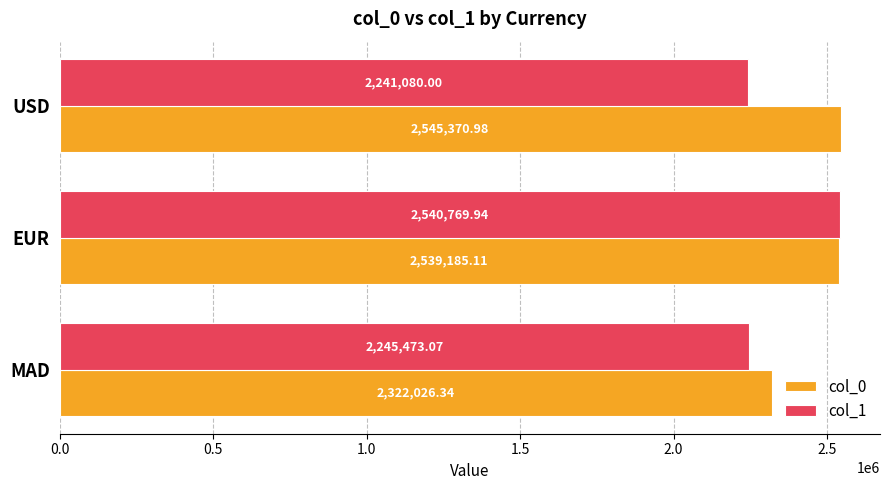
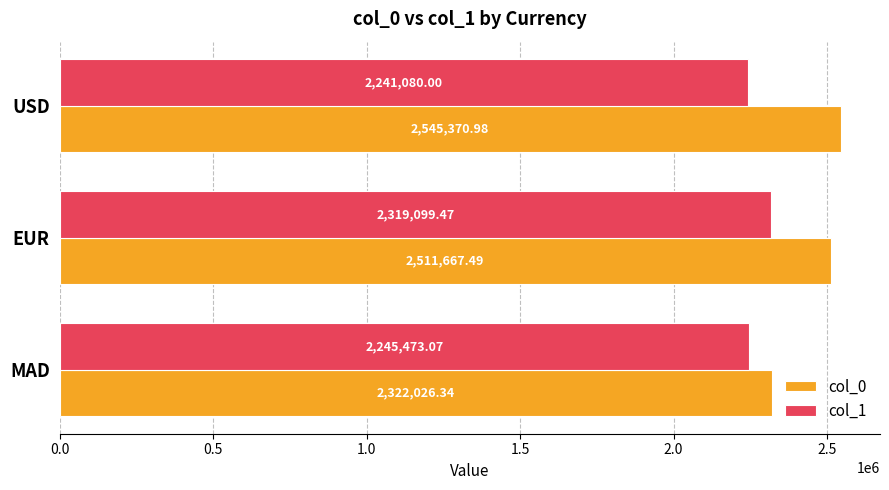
  {
    "col_0": {
      "USD": "2,545,370.98",
-     "EUR": "2,539,185.11",
+     "EUR": "2,511,667.49",
      "MAD": "2,322,026.34"
    },
    "col_1": {
      "USD": "2,241,080.00",
-     "EUR": "2,540,769.94",
+     "EUR": "2,319,099.47",
      "MAD": "2,245,473.07"
    }
  }
